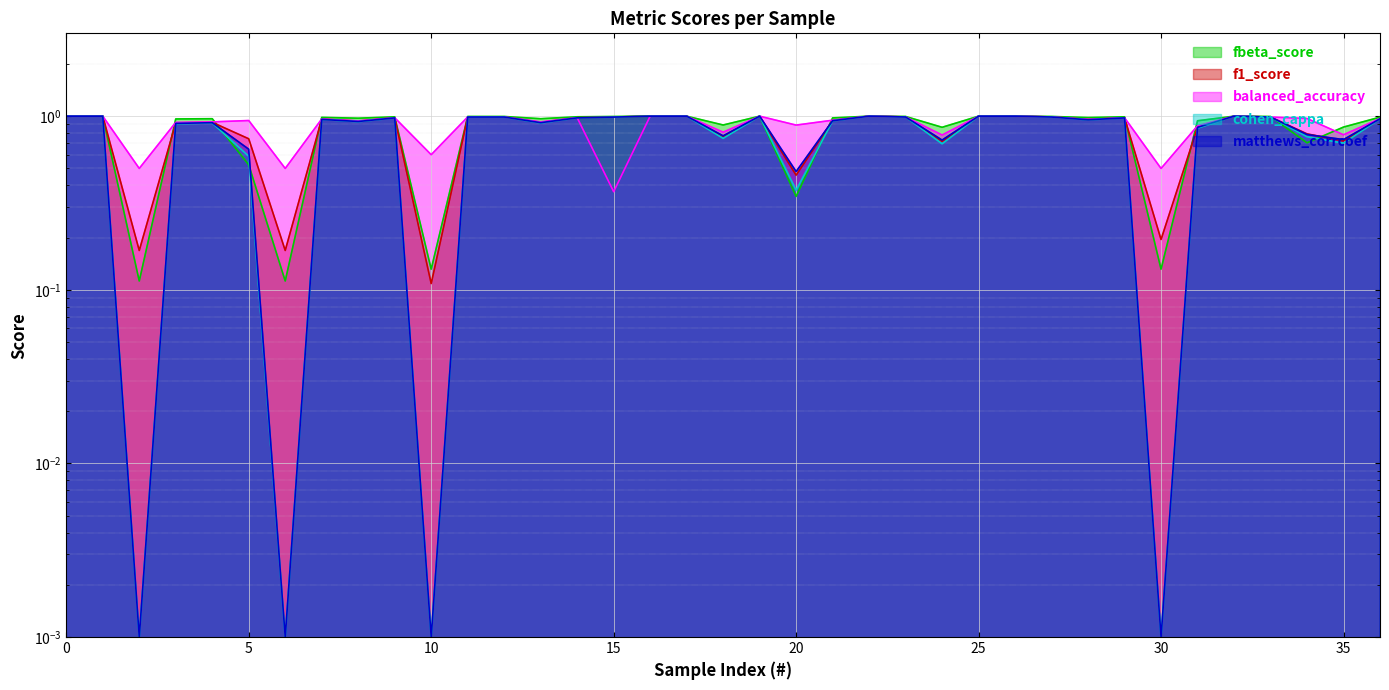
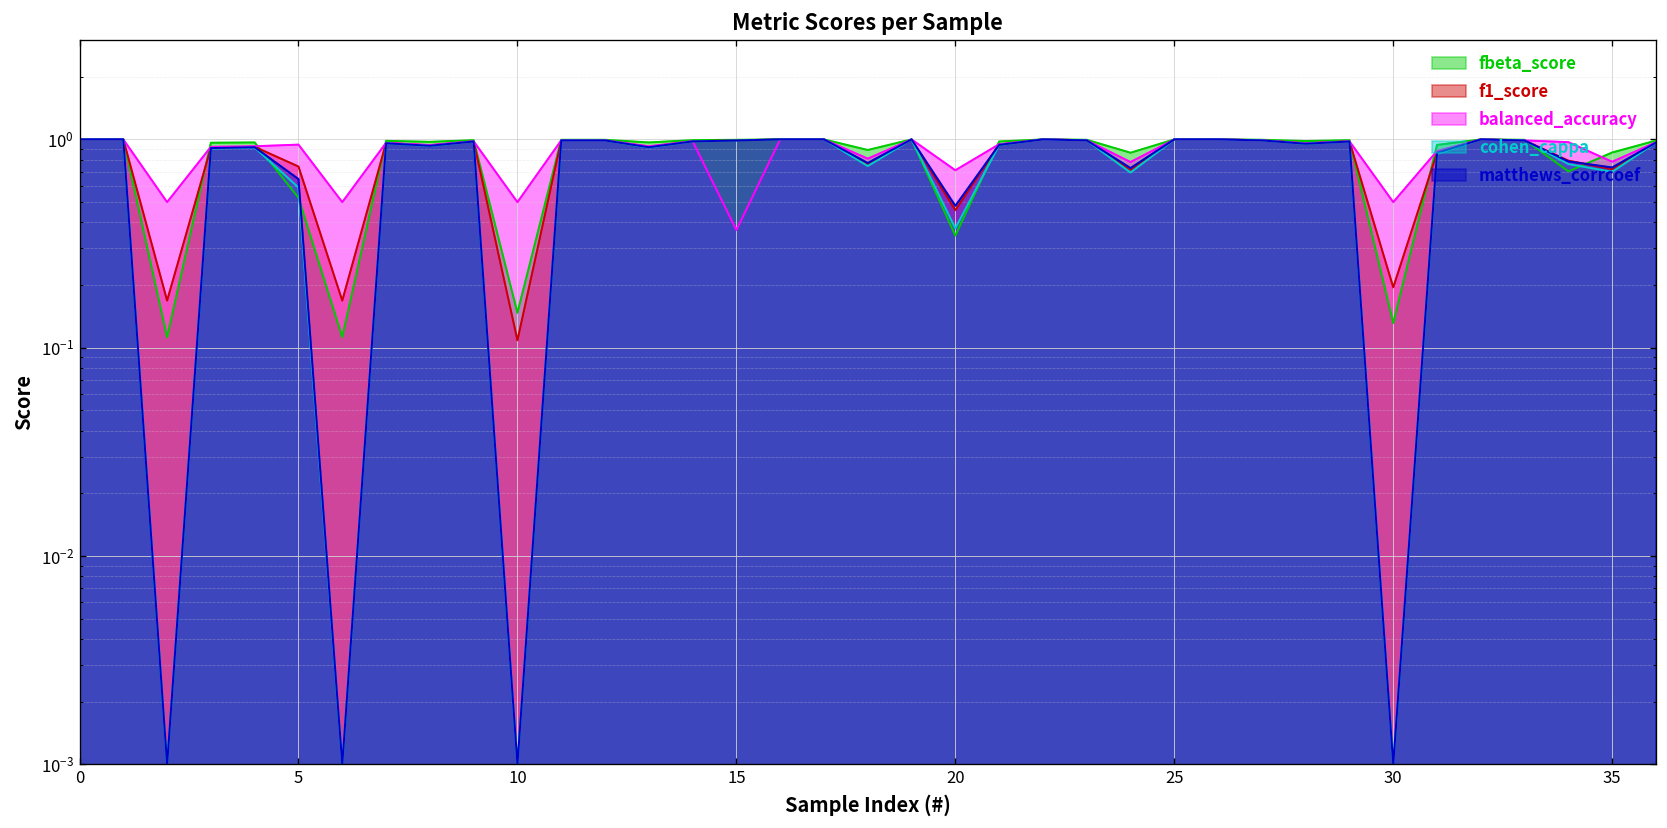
  {
    "fbeta_score": {
      "5": 0.52,
-     "10": 0.13,
+     "10": 0.15,
      "20": 0.35,
      "30": 0.13,
      "35": 0.9
    },
    "f1_score": {
      "5": 0.74,
      "10": 0.11,
      "20": 0.46,
      "30": 0.19
    },
    "balanced_accuracy": {
      "5": 0.9,
-     "10": 0.6,
+     "10": 0.5,
      "15": 0.37,
-     "20": 0.9,
+     "20": 0.71,
      "30": 0.50,
      "35": 0.8
    },
    "cohen_cappa": {
      "5": 0.59,
      "20": 0.37
    },
    "matthews_corrcoef": {
      "5": 0.65,
      "20": 0.48
    }
  }
